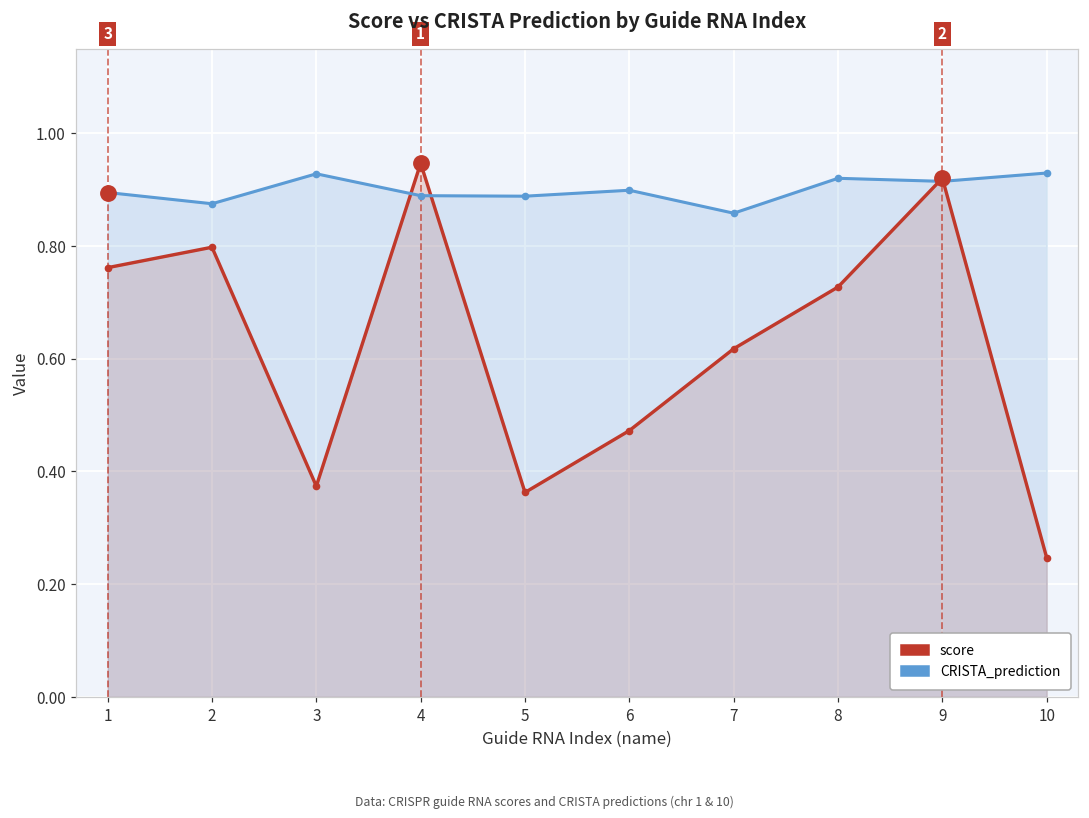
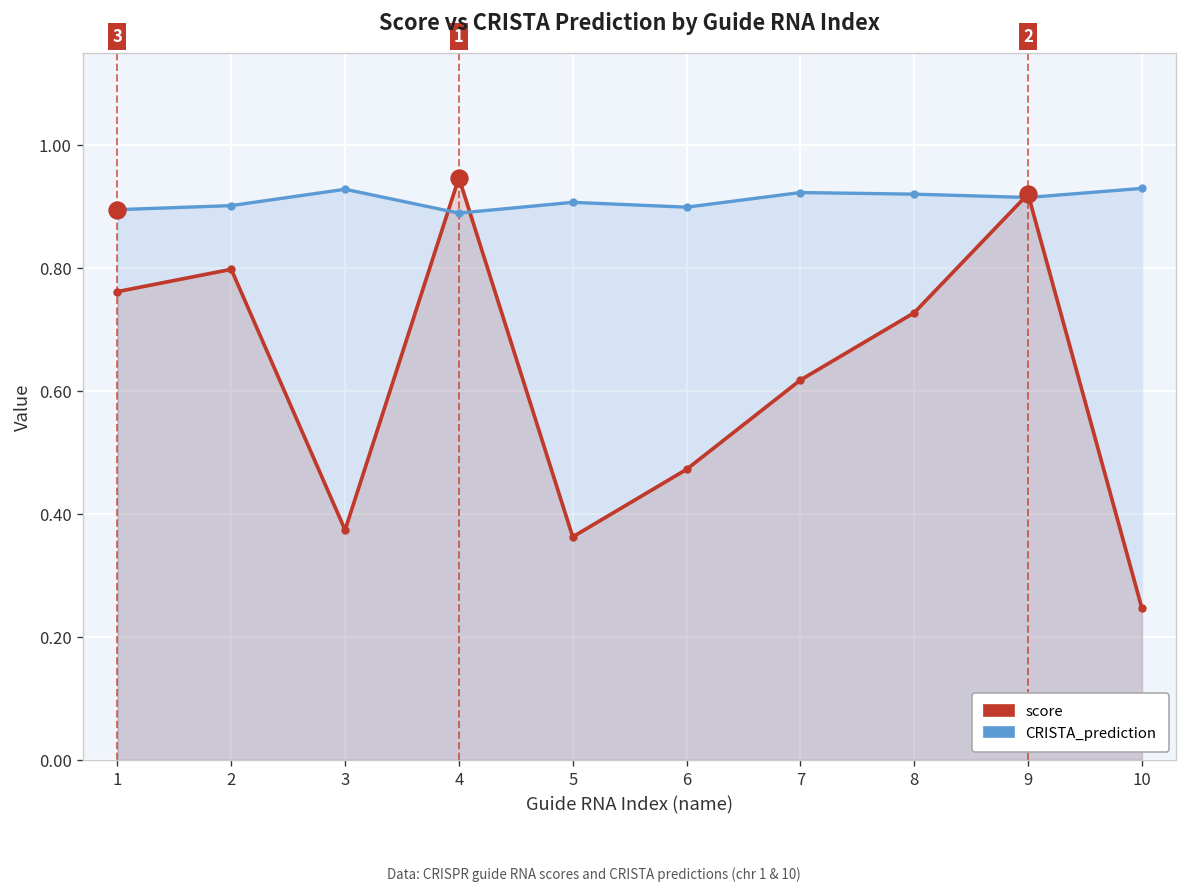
  {
    "CRISTA_prediction": {
-     "2": 0.87,
+     "2": 0.90,
      "3": 0.93,
      "4": 0.89,
-     "5": 0.89,
+     "5": 0.91,
      "6": 0.90,
-     "7": 0.86,
+     "7": 0.92,
      "8": 0.92,
      "9": 0.91,
      "10": 0.93
    }
  }
